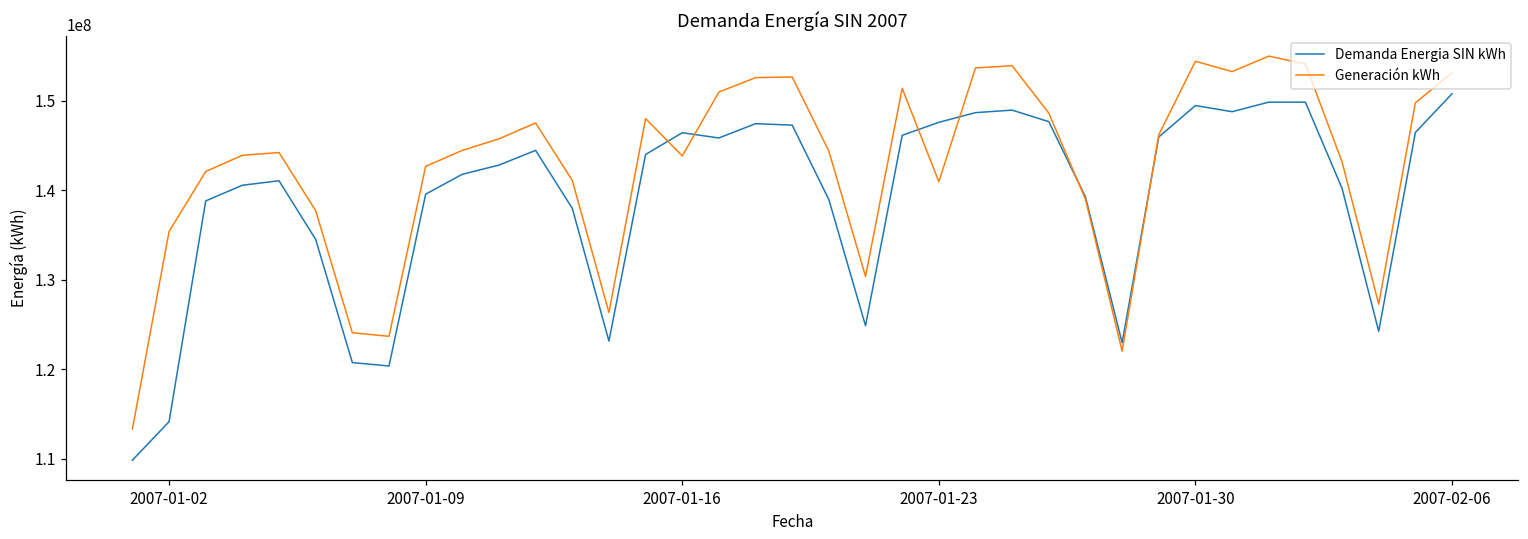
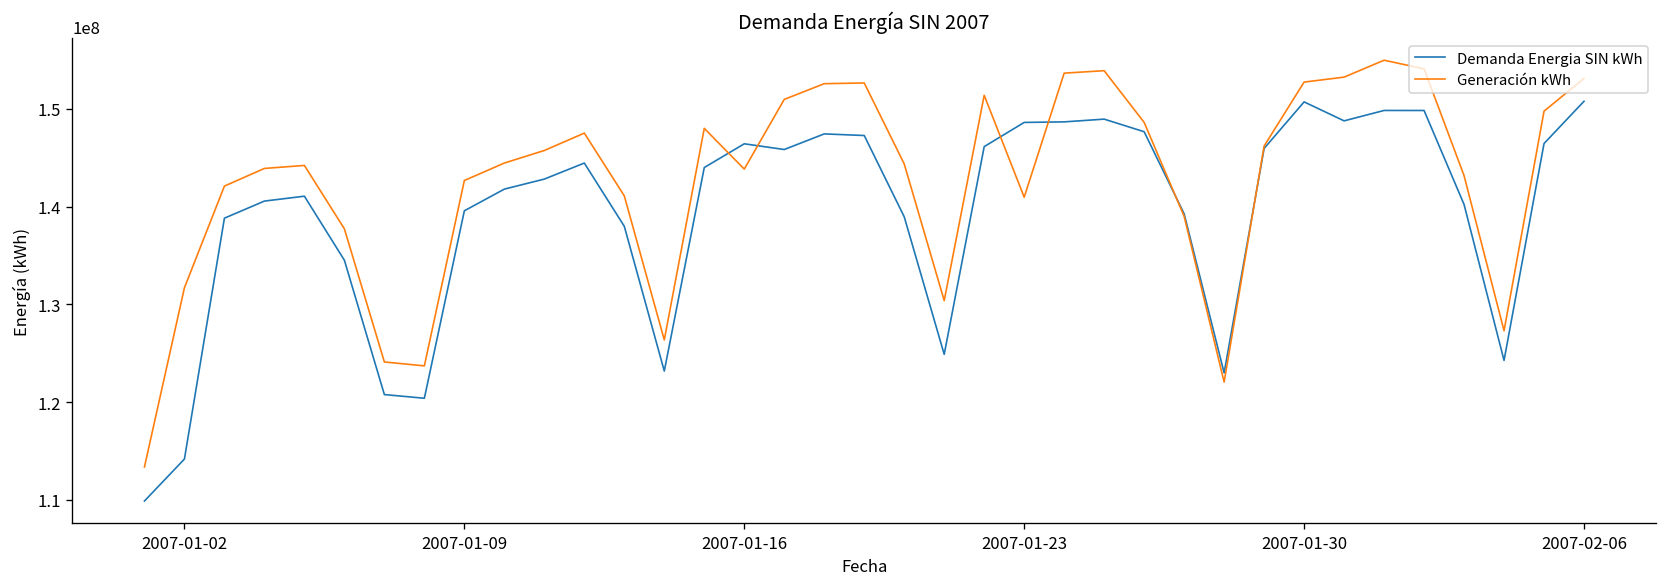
  {
    "Demanda Energia SIN kWh": {
      "2007-01-02": 114000000,
      "2007-01-09": 140000000,
      "2007-01-16": 146000000,
-     "2007-01-23": 148000000,
-     "2007-01-30": 149000000,
+     "2007-01-23": 149000000,
+     "2007-01-30": 151000000,
      "2007-02-06": 151000000
    },
    "Generación kWh": {
-     "2007-01-02": 135000000,
+     "2007-01-02": 132000000,
      "2007-01-09": 143000000,
      "2007-01-16": 144000000,
      "2007-01-23": 141000000,
-     "2007-01-30": 154000000
+     "2007-01-30": 153000000
    }
  }
